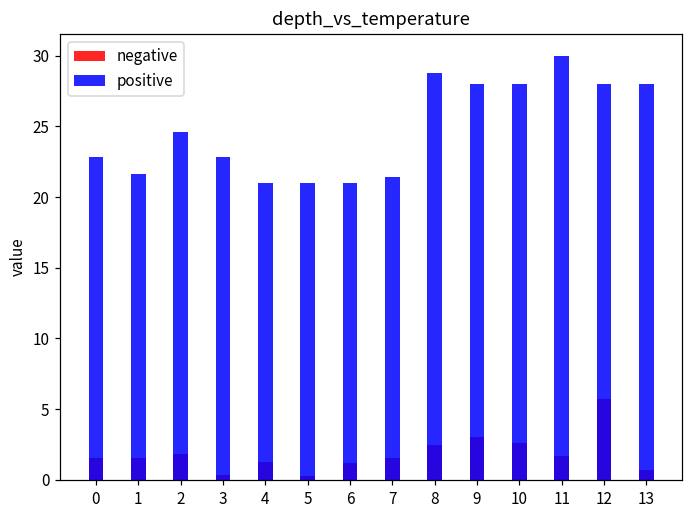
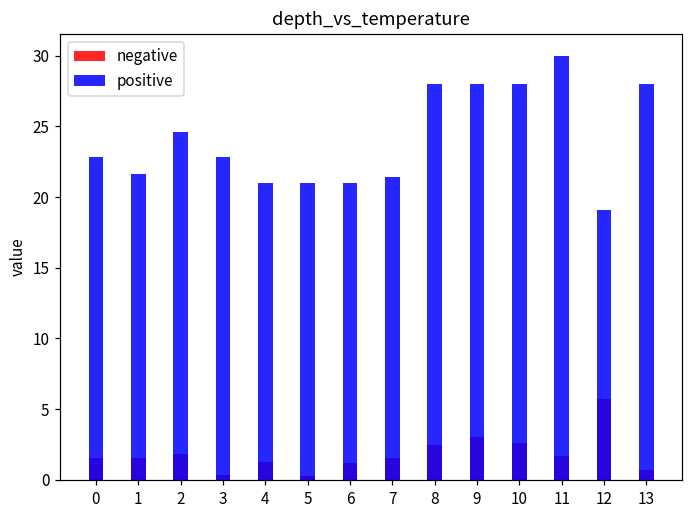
  {
    "positive": {
      "0": 22.8,
      "1": 21.6,
      "2": 24.6,
      "3": 22.8,
      "4": 21.0,
      "5": 21.0,
      "6": 21.0,
      "7": 21.4,
-     "8": 28.8,
+     "8": 28.0,
      "9": 28.0,
      "10": 28.0,
      "11": 30.0,
-     "12": 28.0,
+     "12": 19.1,
      "13": 28.0
    }
  }
